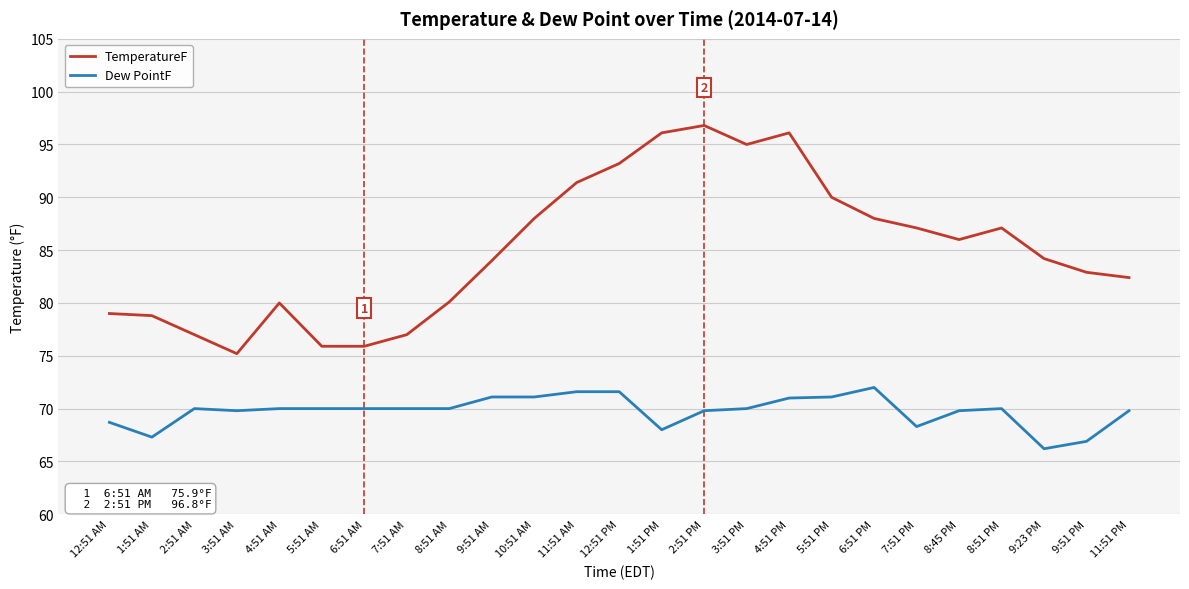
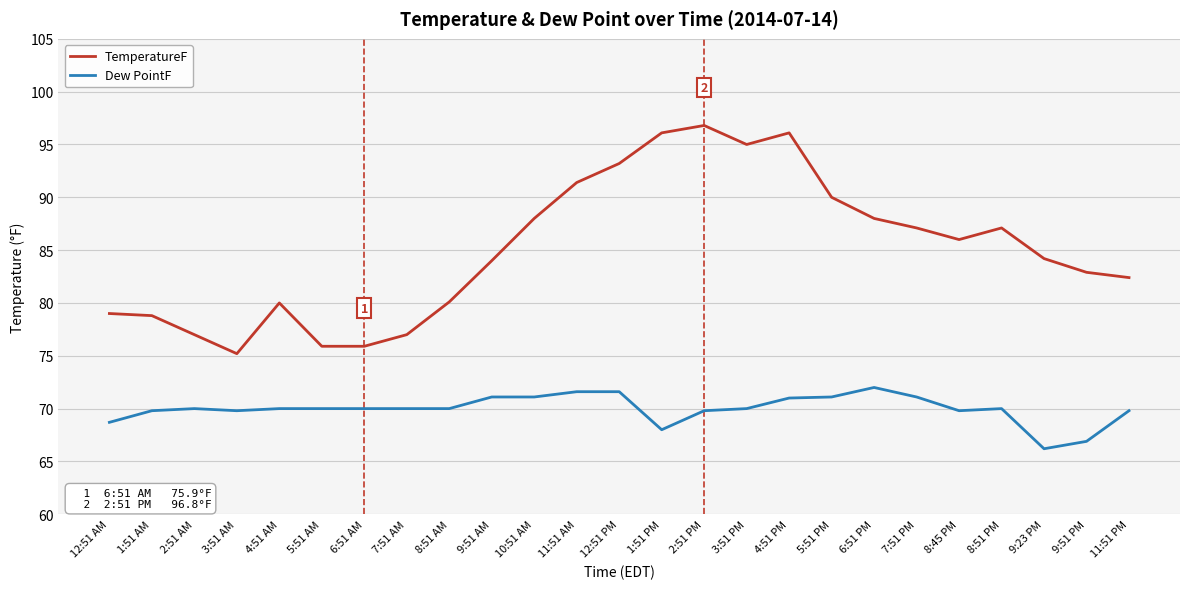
  {
    "TemperatureF": {
      "12:51 AM": 79.0,
      "1:51 AM": 78.8,
      "2:51 AM": 77.0,
      "3:51 AM": 75.2,
      "4:51 AM": 80.0,
      "5:51 AM": 75.9,
      "6:51 AM": 75.9,
      "7:51 AM": 77.0,
      "8:51 AM": 80.1,
      "9:51 AM": 84.0,
      "10:51 AM": 88.0,
      "11:51 AM": 91.4,
      "12:51 PM": 93.2,
      "1:51 PM": 96.1,
      "2:51 PM": 96.8,
      "3:51 PM": 95.0,
      "4:51 PM": 96.1,
      "5:51 PM": 90.0,
      "6:51 PM": 88.0,
      "7:51 PM": 87.1,
      "8:45 PM": 86.0,
      "8:51 PM": 87.1,
      "9:23 PM": 84.2,
      "9:51 PM": 82.9,
      "11:51 PM": 82.4
    },
    "Dew PointF": {
      "12:51 AM": 68.7,
-     "1:51 AM": 67.3,
+     "1:51 AM": 69.8,
      "2:51 AM": 70.0,
      "3:51 AM": 69.8,
      "4:51 AM": 70.0,
      "5:51 AM": 70.0,
      "6:51 AM": 70.0,
      "7:51 AM": 70.0,
      "8:51 AM": 70.0,
      "9:51 AM": 71.1,
      "10:51 AM": 71.1,
      "11:51 AM": 71.6,
      "12:51 PM": 71.6,
      "1:51 PM": 68.0,
      "2:51 PM": 69.8,
      "3:51 PM": 70.0,
      "4:51 PM": 71.0,
      "5:51 PM": 71.1,
      "6:51 PM": 72.0,
-     "7:51 PM": 68.3,
+     "7:51 PM": 71.1,
      "8:45 PM": 69.8,
      "8:51 PM": 70.0,
      "9:23 PM": 66.2,
      "9:51 PM": 66.9,
      "11:51 PM": 69.8
    }
  }
